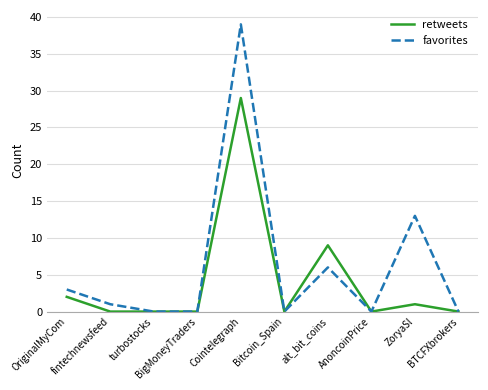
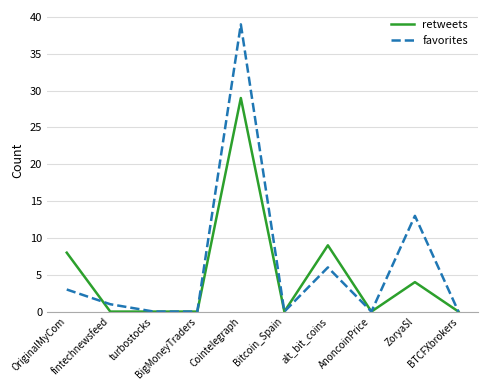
  {
    "retweets": {
-     "OriginalMyCom": 2,
+     "OriginalMyCom": 8,
      "fintechnewsfeed": 0,
      "Cointelegraph": 29,
      "alt_bit_coins": 9,
-     "ZoryaSl": 1
+     "ZoryaSl": 4
    },
    "favorites": {
      "OriginalMyCom": 3,
      "fintechnewsfeed": 1,
      "Cointelegraph": 39,
      "alt_bit_coins": 6,
      "ZoryaSl": 13
    }
  }
